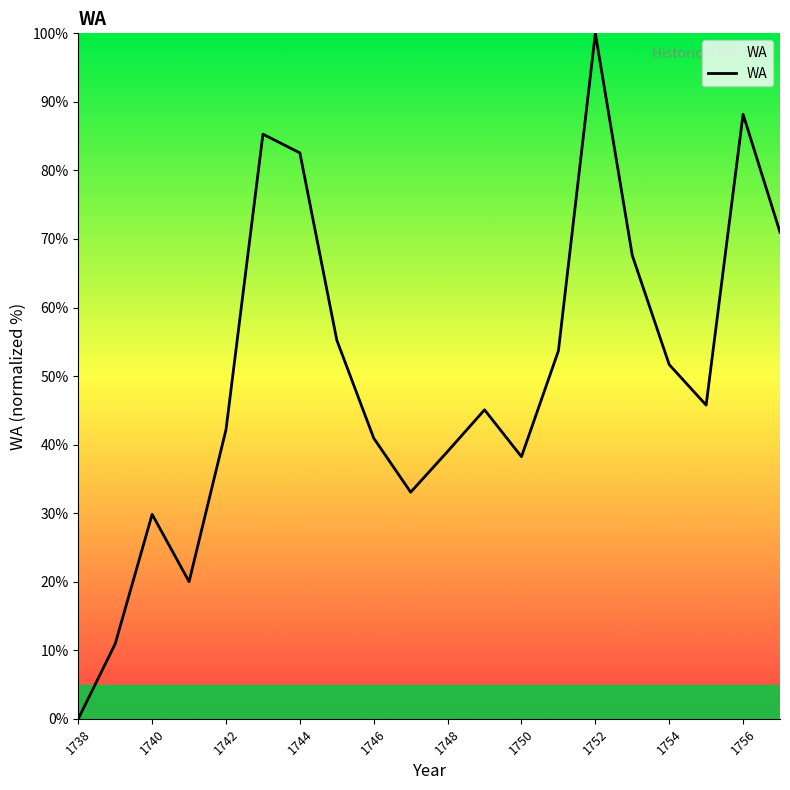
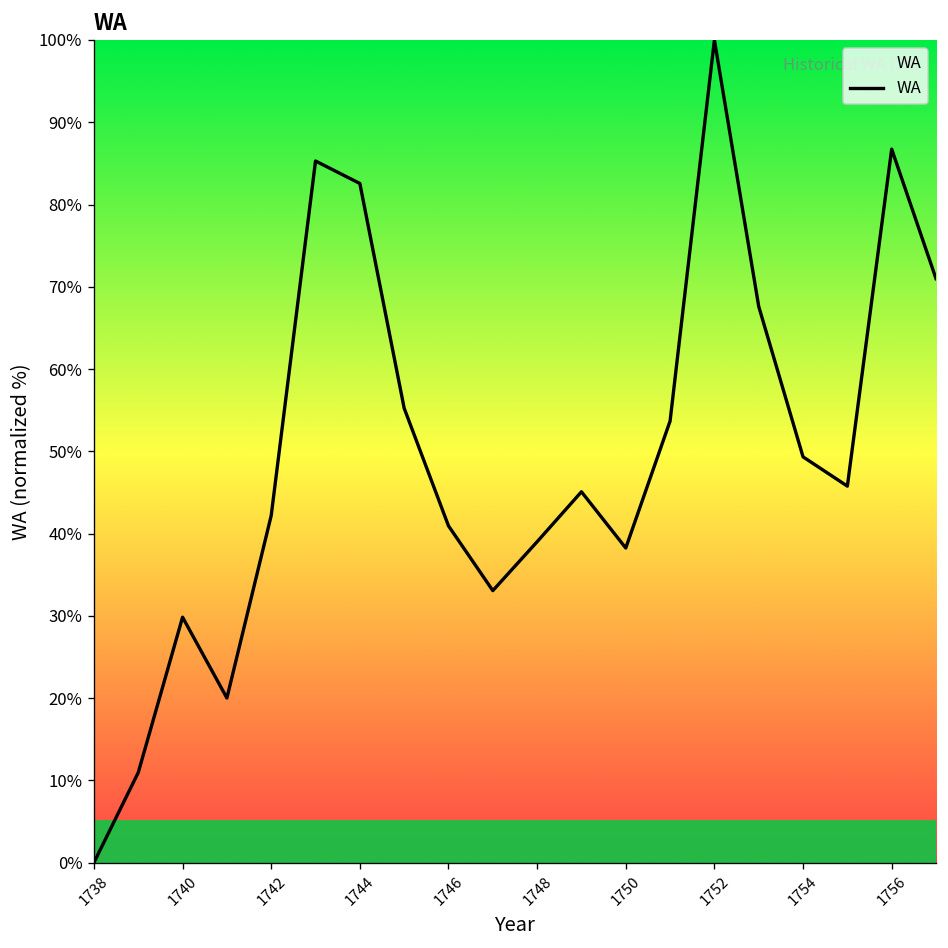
  {
    "1740": "30%",
    "1742": "42%",
    "1744": "83%",
    "1746": "41%",
    "1748": "39%",
    "1750": "38%",
    "1752": "100%",
-   "1754": "52%",
-   "1756": "88%"
+   "1754": "49%",
+   "1756": "87%"
  }
